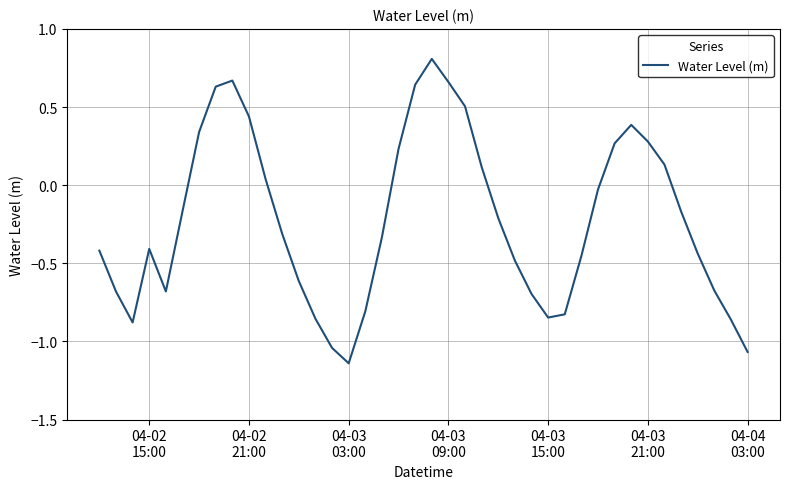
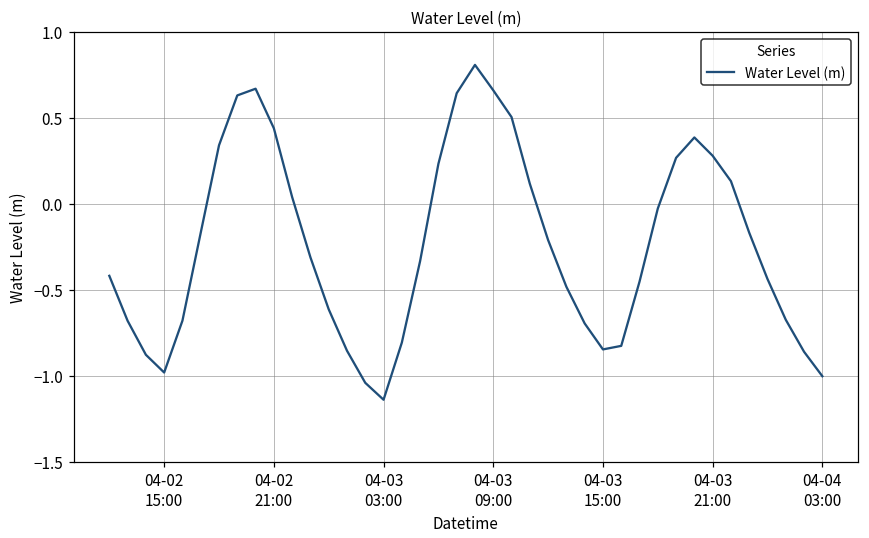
  {
-   "04-02 15:00": -0.41,
+   "04-02 15:00": -0.98,
    "04-02 21:00": 0.44,
    "04-03 03:00": -1.14,
    "04-03 09:00": 0.66,
    "04-03 15:00": -0.85,
    "04-03 21:00": 0.28,
-   "04-04 03:00": -1.07
+   "04-04 03:00": -1.00
  }
